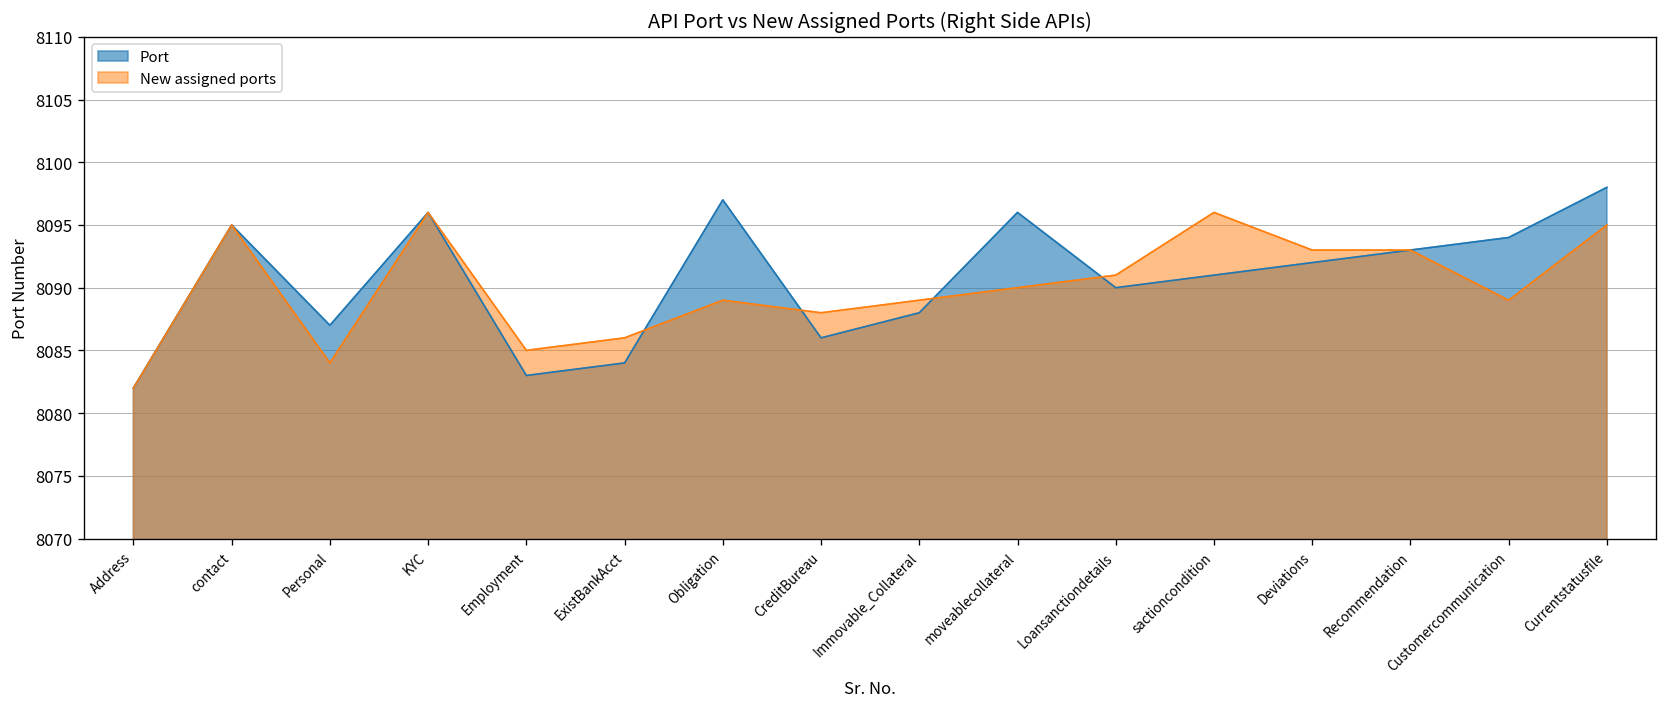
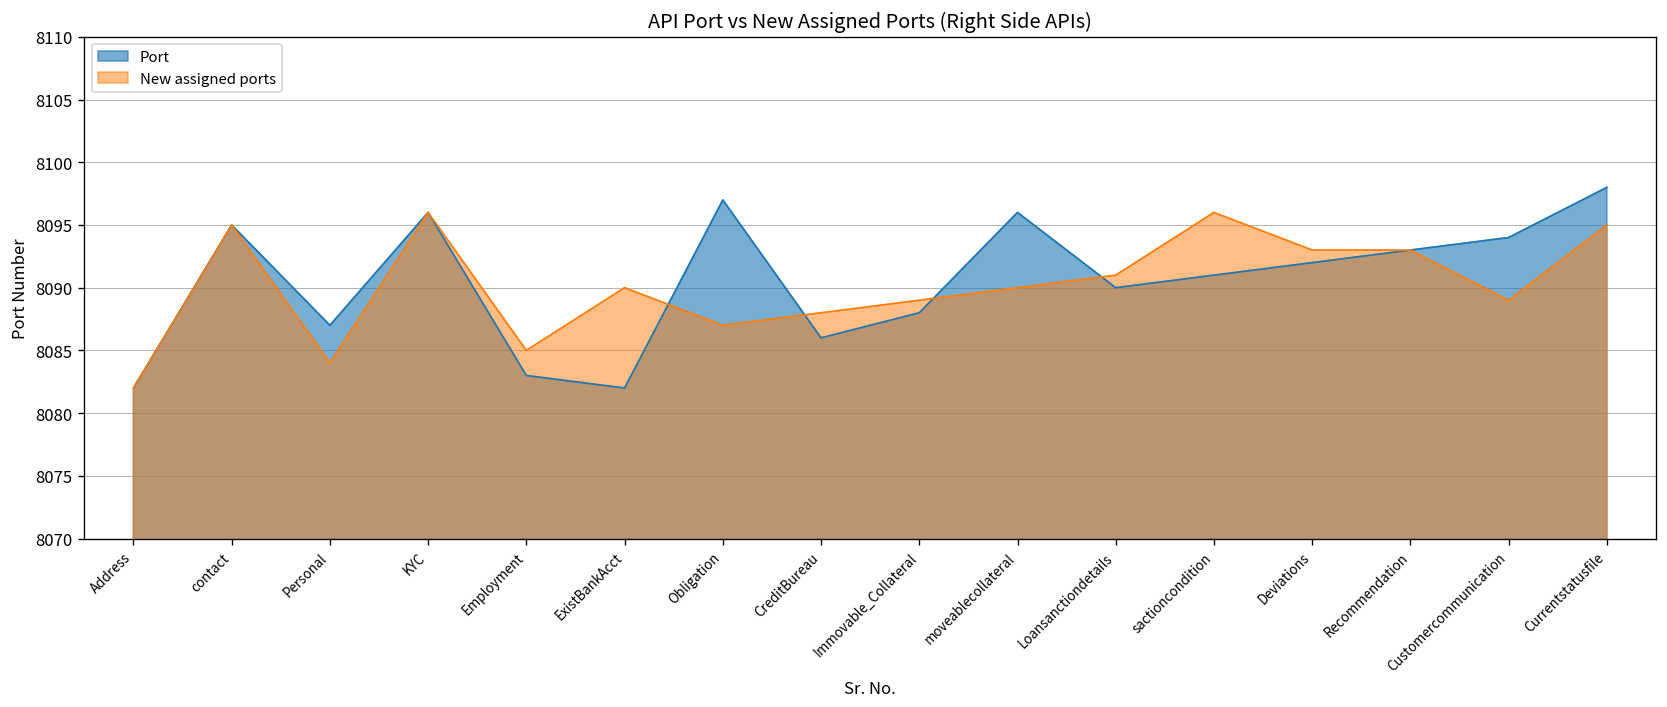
  {
    "Port": {
      "Personal": 8087,
      "Employment": 8083,
-     "ExistBankAcct": 8084,
+     "ExistBankAcct": 8082,
      "Obligation": 8097,
      "CreditBureau": 8086,
      "Immovable_Collateral": 8088,
      "moveablecollateral": 8096,
      "Loansanctiondetails": 8090,
      "sactioncondition": 8091,
      "Deviations": 8092,
      "Customercommunication": 8094,
      "Currentstatusfile": 8098
    },
    "New assigned ports": {
      "Personal": 8084,
      "Employment": 8085,
-     "ExistBankAcct": 8086,
-     "Obligation": 8089,
+     "ExistBankAcct": 8090,
+     "Obligation": 8087,
      "CreditBureau": 8088,
      "Immovable_Collateral": 8089,
      "moveablecollateral": 8090,
      "Loansanctiondetails": 8091,
      "sactioncondition": 8096,
      "Deviations": 8093,
      "Customercommunication": 8089,
      "Currentstatusfile": 8095
    }
  }
